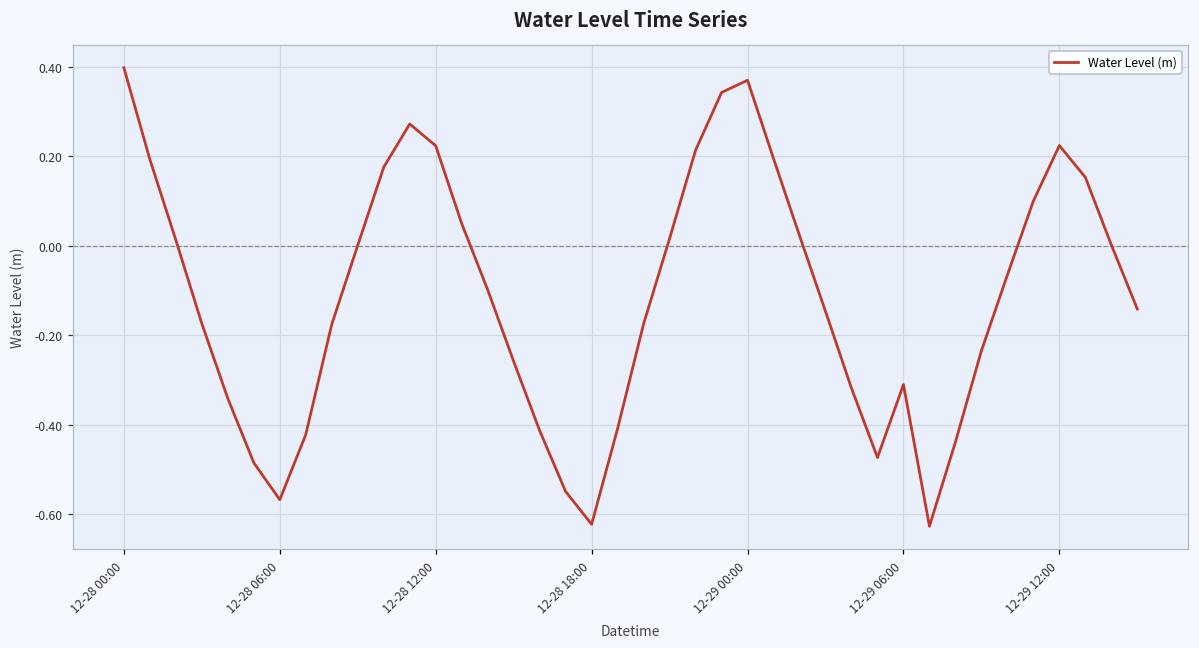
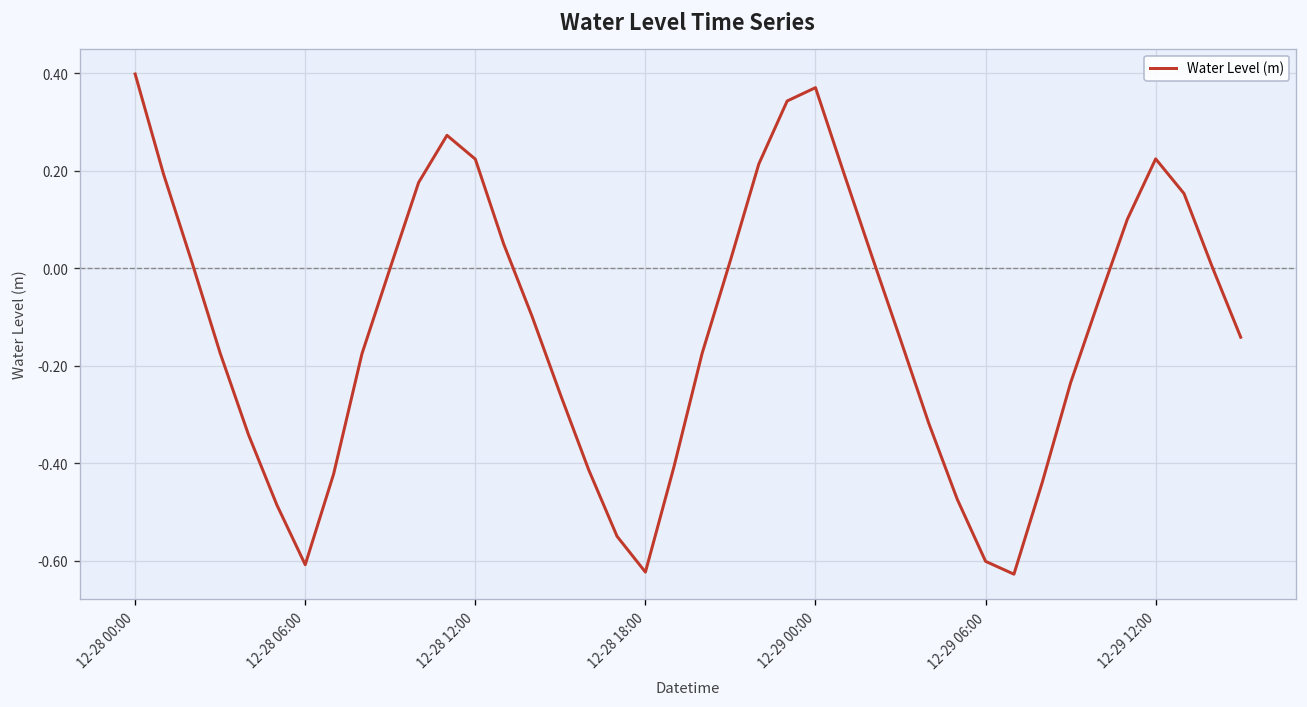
  {
    "12-28 00:00": 0.40,
-   "12-28 06:00": -0.57,
+   "12-28 06:00": -0.61,
    "12-28 12:00": 0.22,
    "12-28 18:00": -0.62,
    "12-29 00:00": 0.37,
-   "12-29 06:00": -0.31,
+   "12-29 06:00": -0.60,
    "12-29 12:00": 0.22
  }
